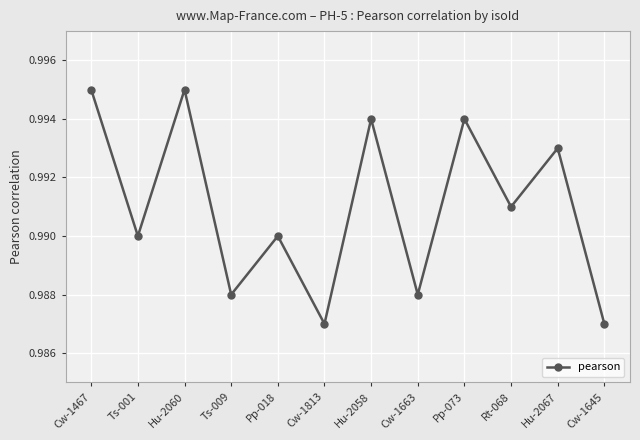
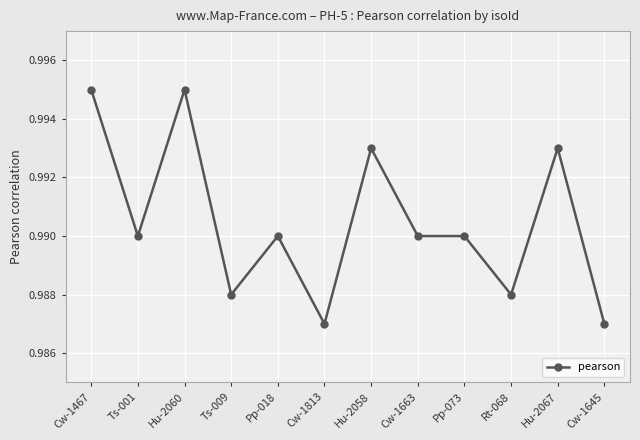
  {
    "Cw-1467": 0.995,
    "Ts-001": 0.990,
    "Hu-2060": 0.995,
    "Ts-009": 0.988,
    "Pp-018": 0.990,
    "Cw-1813": 0.987,
-   "Hu-2058": 0.994,
-   "Cw-1663": 0.988,
-   "Pp-073": 0.994,
-   "Rt-068": 0.991,
+   "Hu-2058": 0.993,
+   "Cw-1663": 0.990,
+   "Pp-073": 0.990,
+   "Rt-068": 0.988,
    "Hu-2067": 0.993,
    "Cw-1645": 0.987
  }
